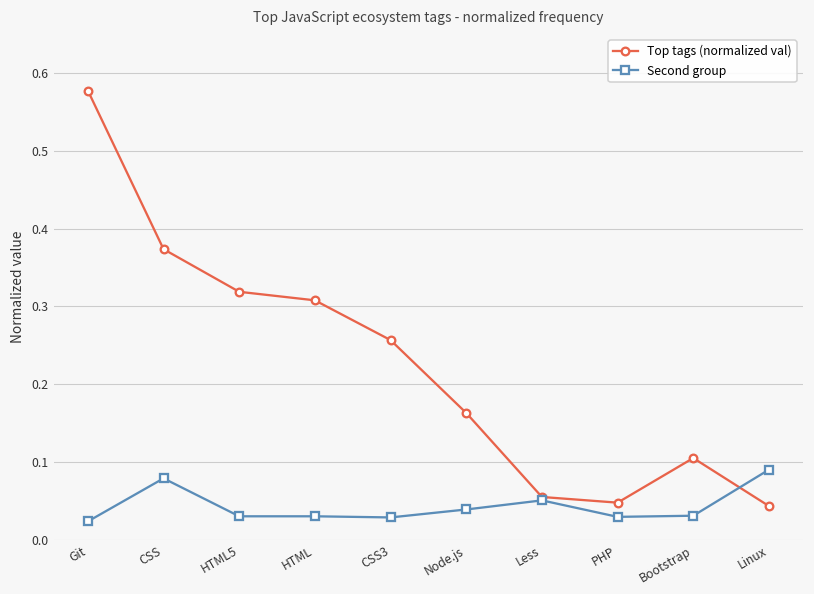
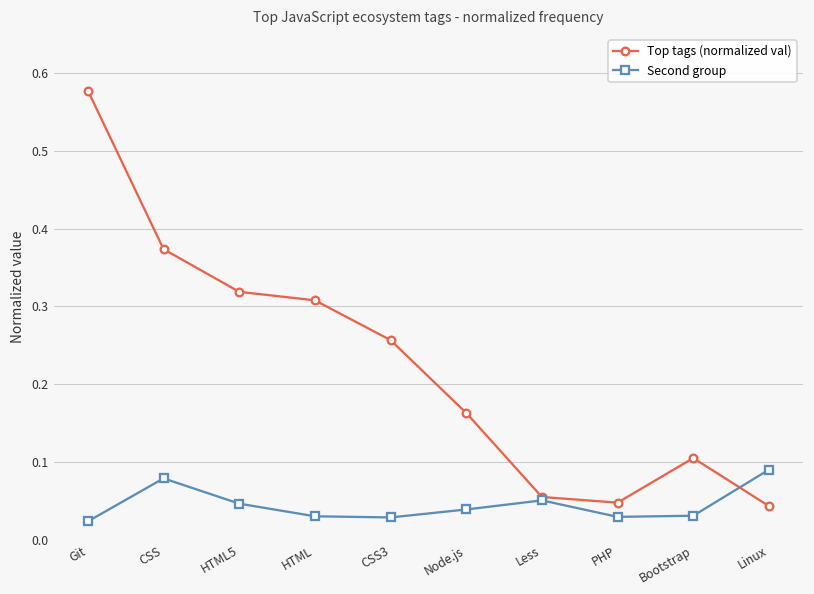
  {
    "Top tags (normalized val)": {
      "Git": 0.58,
      "CSS": 0.37,
      "HTML5": 0.32,
      "HTML": 0.31,
      "CSS3": 0.26,
      "Node.js": 0.16,
      "Less": 0.05,
      "PHP": 0.05,
      "Bootstrap": 0.10,
      "Linux": 0.04
    },
    "Second group": {
      "Git": 0.02,
      "CSS": 0.08,
-     "HTML5": 0.03,
+     "HTML5": 0.05,
      "HTML": 0.03,
      "CSS3": 0.03,
      "Node.js": 0.04,
      "Less": 0.05,
      "PHP": 0.03,
      "Bootstrap": 0.03,
      "Linux": 0.09
    }
  }
